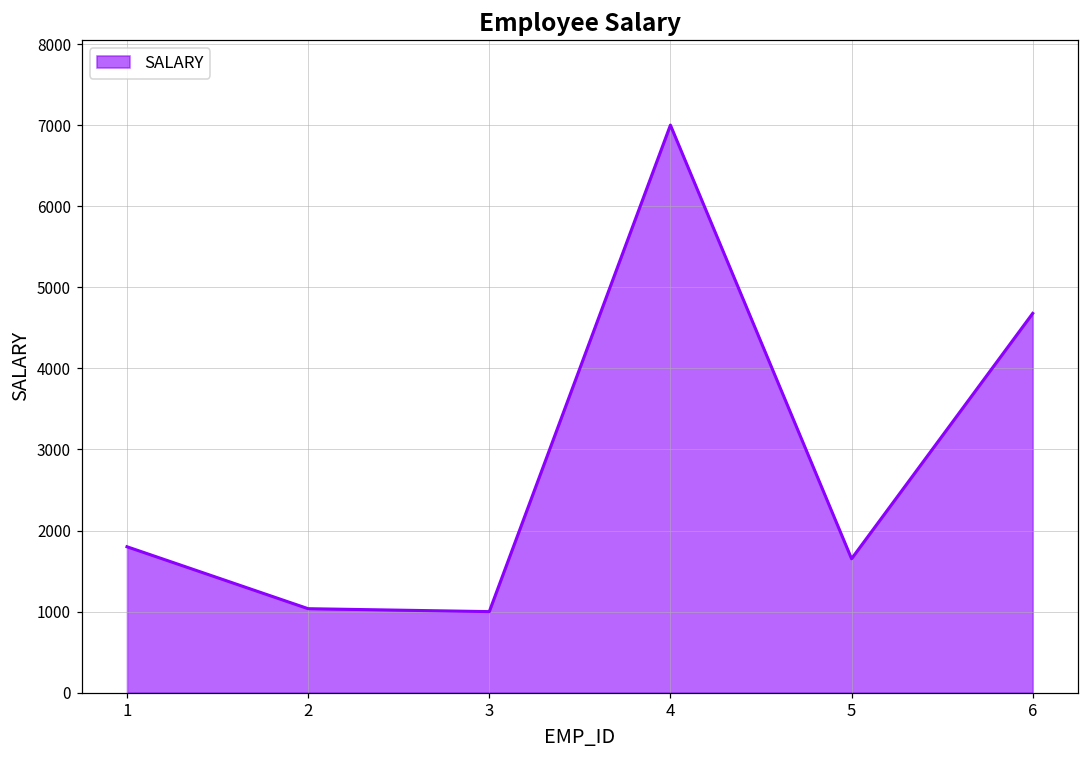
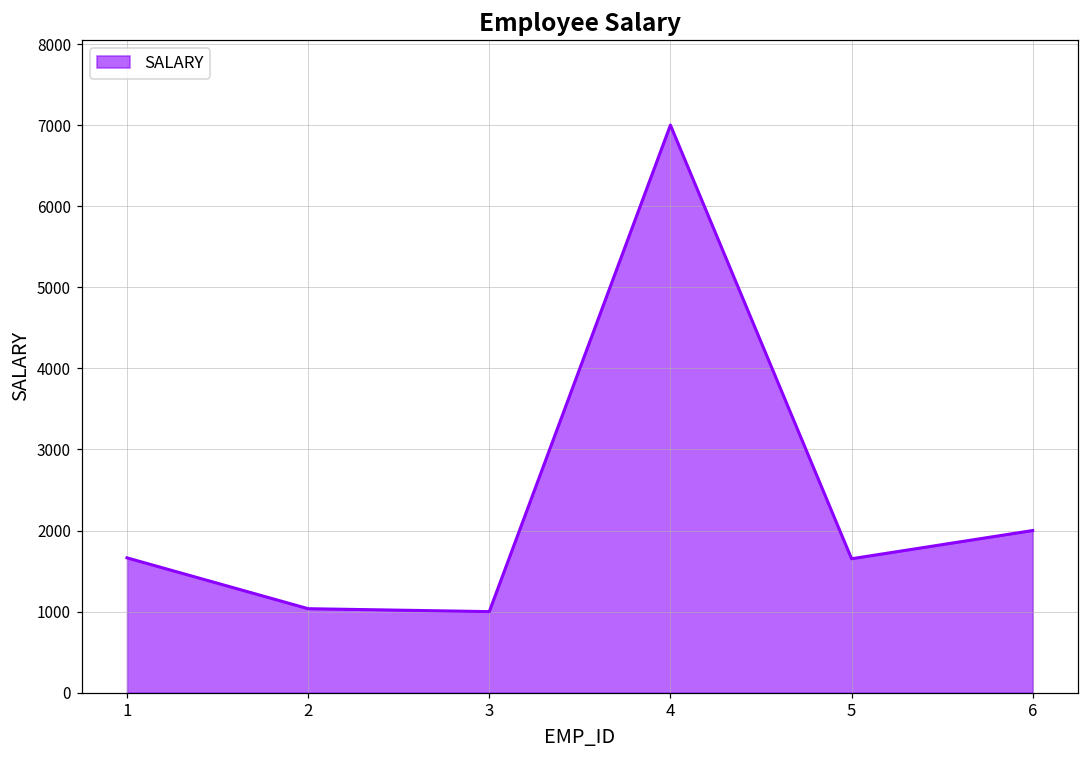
  {
-   "1": 1800,
+   "1": 1700,
    "2": 1000,
    "3": 1000,
    "4": 7000,
    "5": 1700,
-   "6": 4700
+   "6": 2000
  }
